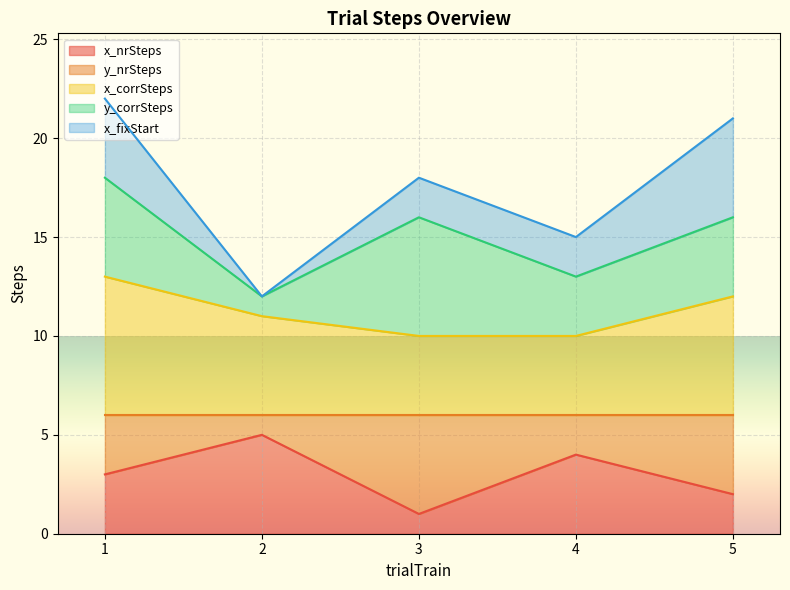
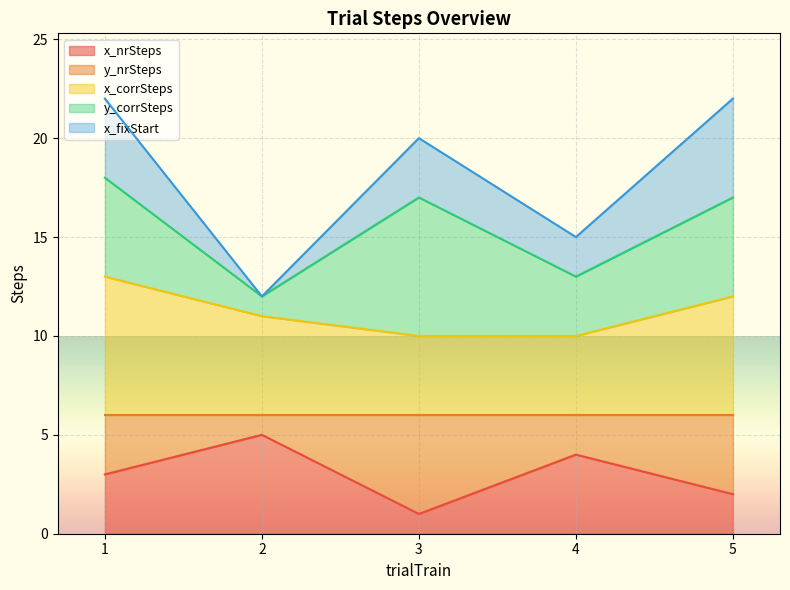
  {
    "y_corrSteps": {
      "1": 5,
-     "3": 6,
+     "3": 7,
      "4": 3,
-     "5": 4
+     "5": 5
    },
    "x_fixStart": {
-     "3": 2,
+     "3": 3,
      "4": 2,
      "5": 5
    }
  }
